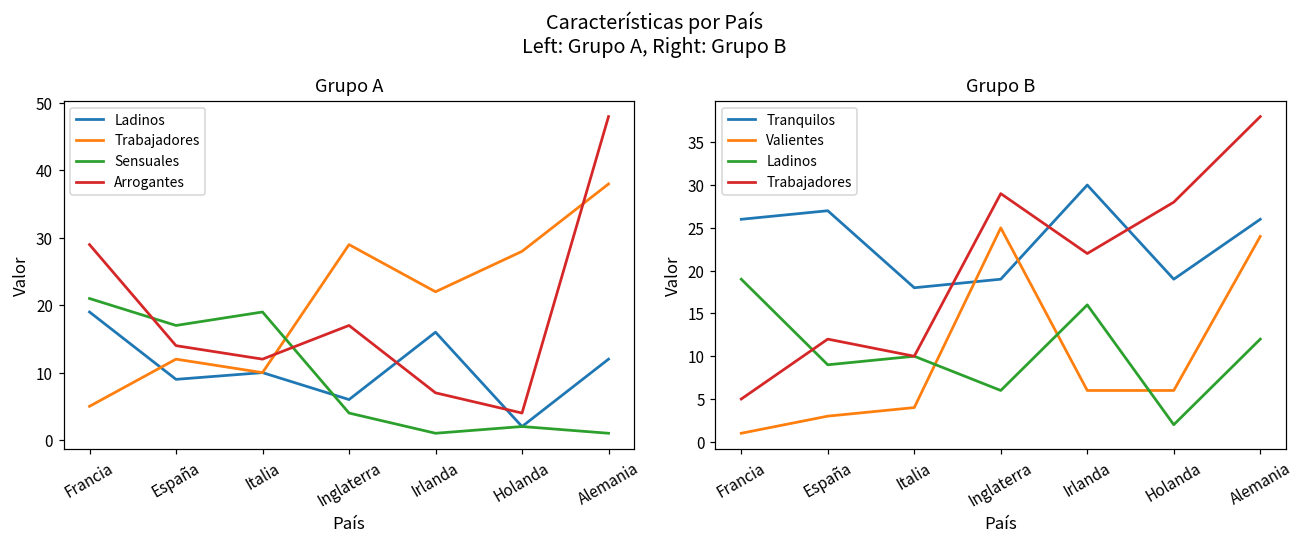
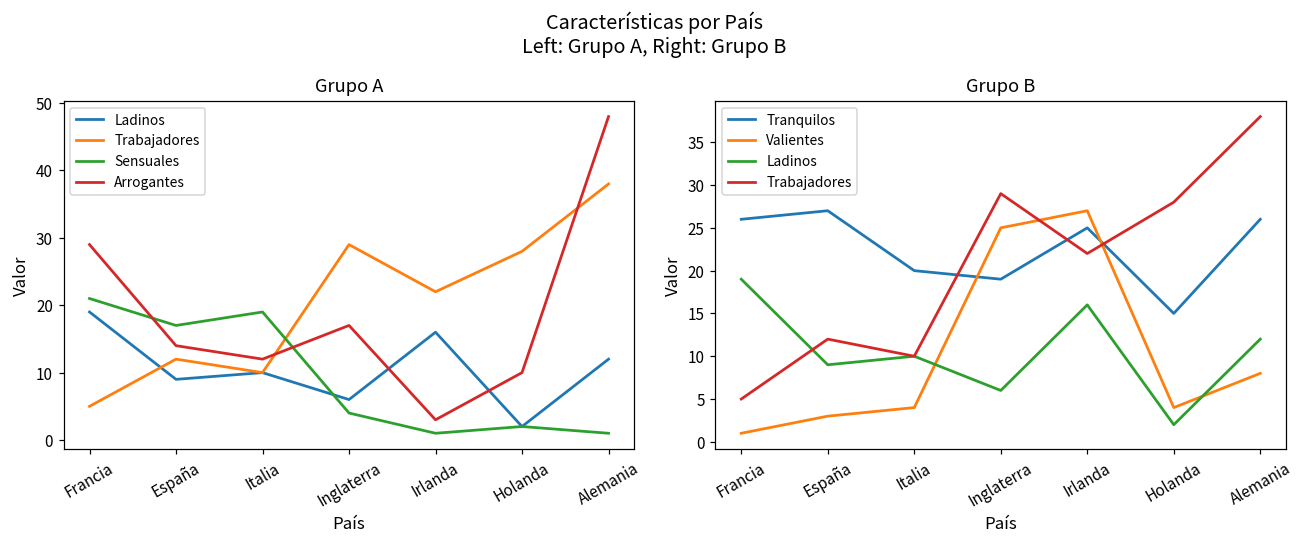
  {
    "Grupo A": {
      "Sensuales": {
        "Francia": 21,
        "España": 17,
        "Italia": 19,
        "Inglaterra": 4,
        "Irlanda": 1,
        "Alemania": 1
      },
      "Arrogantes": {
        "Francia": 29,
        "España": 14,
        "Italia": 12,
        "Inglaterra": 17,
-       "Irlanda": 7,
-       "Holanda": 4,
+       "Irlanda": 3,
+       "Holanda": 10,
        "Alemania": 48
      }
    },
    "Grupo B": {
      "Tranquilos": {
        "Francia": 26,
        "España": 27,
-       "Italia": 18,
+       "Italia": 20,
        "Inglaterra": 19,
-       "Irlanda": 30,
-       "Holanda": 19,
+       "Irlanda": 25,
+       "Holanda": 15,
        "Alemania": 26
      },
      "Valientes": {
        "Francia": 1,
        "España": 3,
        "Italia": 4,
        "Inglaterra": 25,
-       "Irlanda": 6,
-       "Holanda": 6,
-       "Alemania": 24
+       "Irlanda": 27,
+       "Holanda": 4,
+       "Alemania": 8
      },
      "Ladinos": {
        "Francia": 19,
        "España": 9,
        "Inglaterra": 6,
        "Irlanda": 16,
        "Holanda": 2,
        "Alemania": 12
      },
      "Trabajadores": {
        "Francia": 5,
        "España": 12,
        "Inglaterra": 29,
        "Irlanda": 22,
        "Holanda": 28,
        "Alemania": 38
      }
    }
  }
